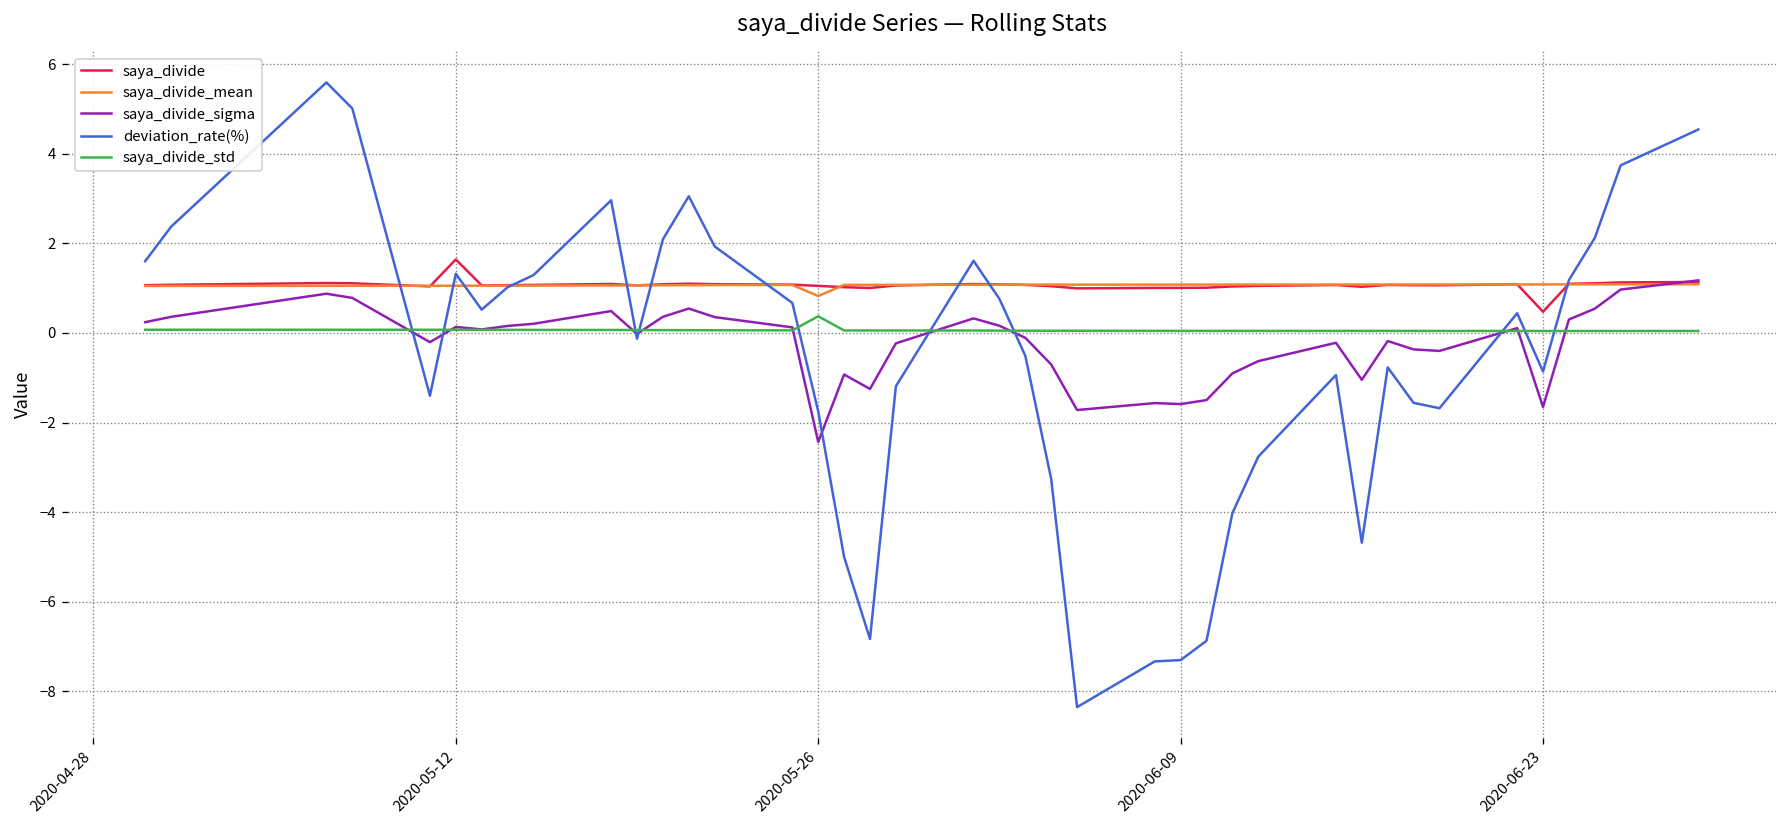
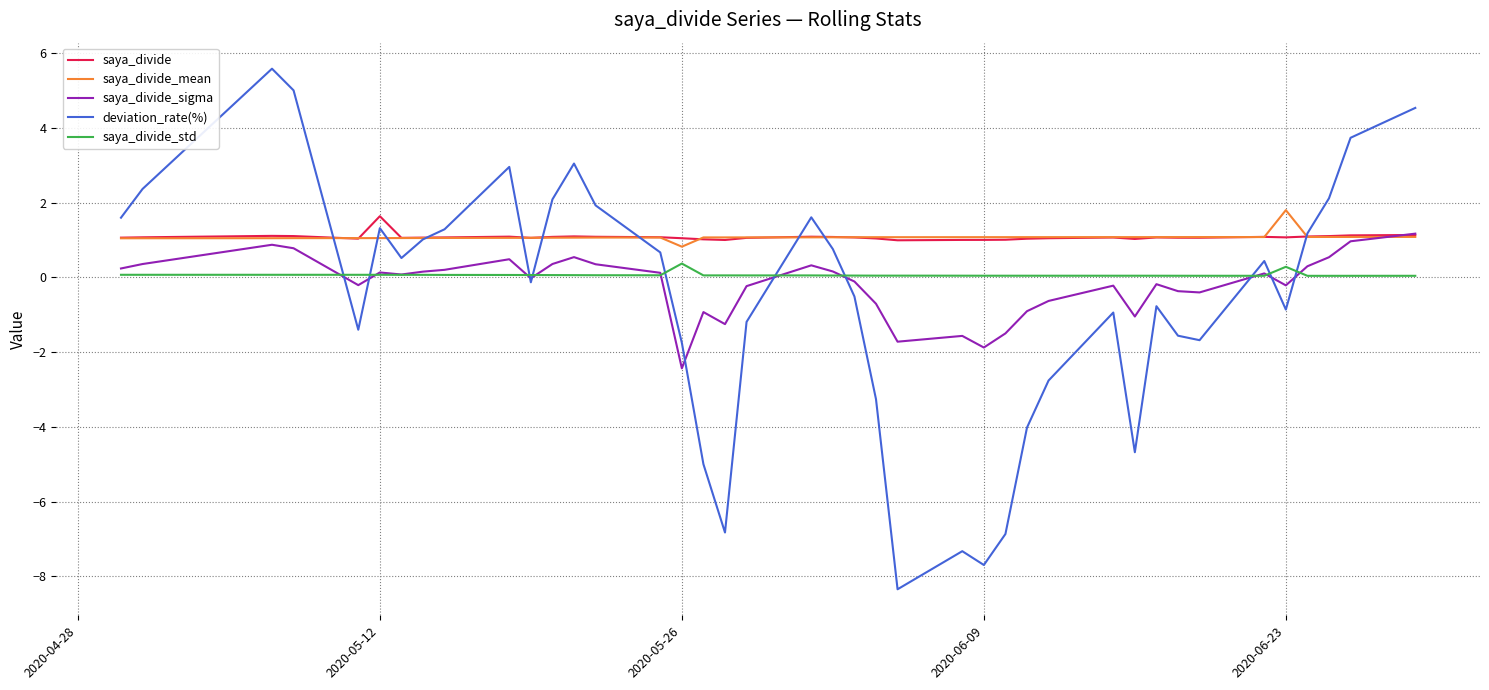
  {
    "saya_divide": {
      "2020-05-12": 1.6,
      "2020-05-26": 1.1,
      "2020-06-09": 1.0,
-     "2020-06-23": 0.5
+     "2020-06-23": 1.1
    },
    "saya_divide_mean": {
      "2020-05-12": 1.1,
      "2020-05-26": 0.8,
      "2020-06-09": 1.1,
-     "2020-06-23": 1.1
+     "2020-06-23": 1.8
    },
    "saya_divide_sigma": {
      "2020-05-26": -2.4,
-     "2020-06-09": -1.6,
-     "2020-06-23": -1.7
+     "2020-06-09": -1.9,
+     "2020-06-23": -0.2
    },
    "deviation_rate(%)": {
      "2020-05-12": 1.3,
      "2020-05-26": -1.8,
-     "2020-06-09": -7.3,
+     "2020-06-09": -7.7,
      "2020-06-23": -0.9
    },
    "saya_divide_std": {
      "2020-05-26": 0.4,
      "2020-06-09": 0.0,
-     "2020-06-23": 0.0
+     "2020-06-23": 0.3
    }
  }
